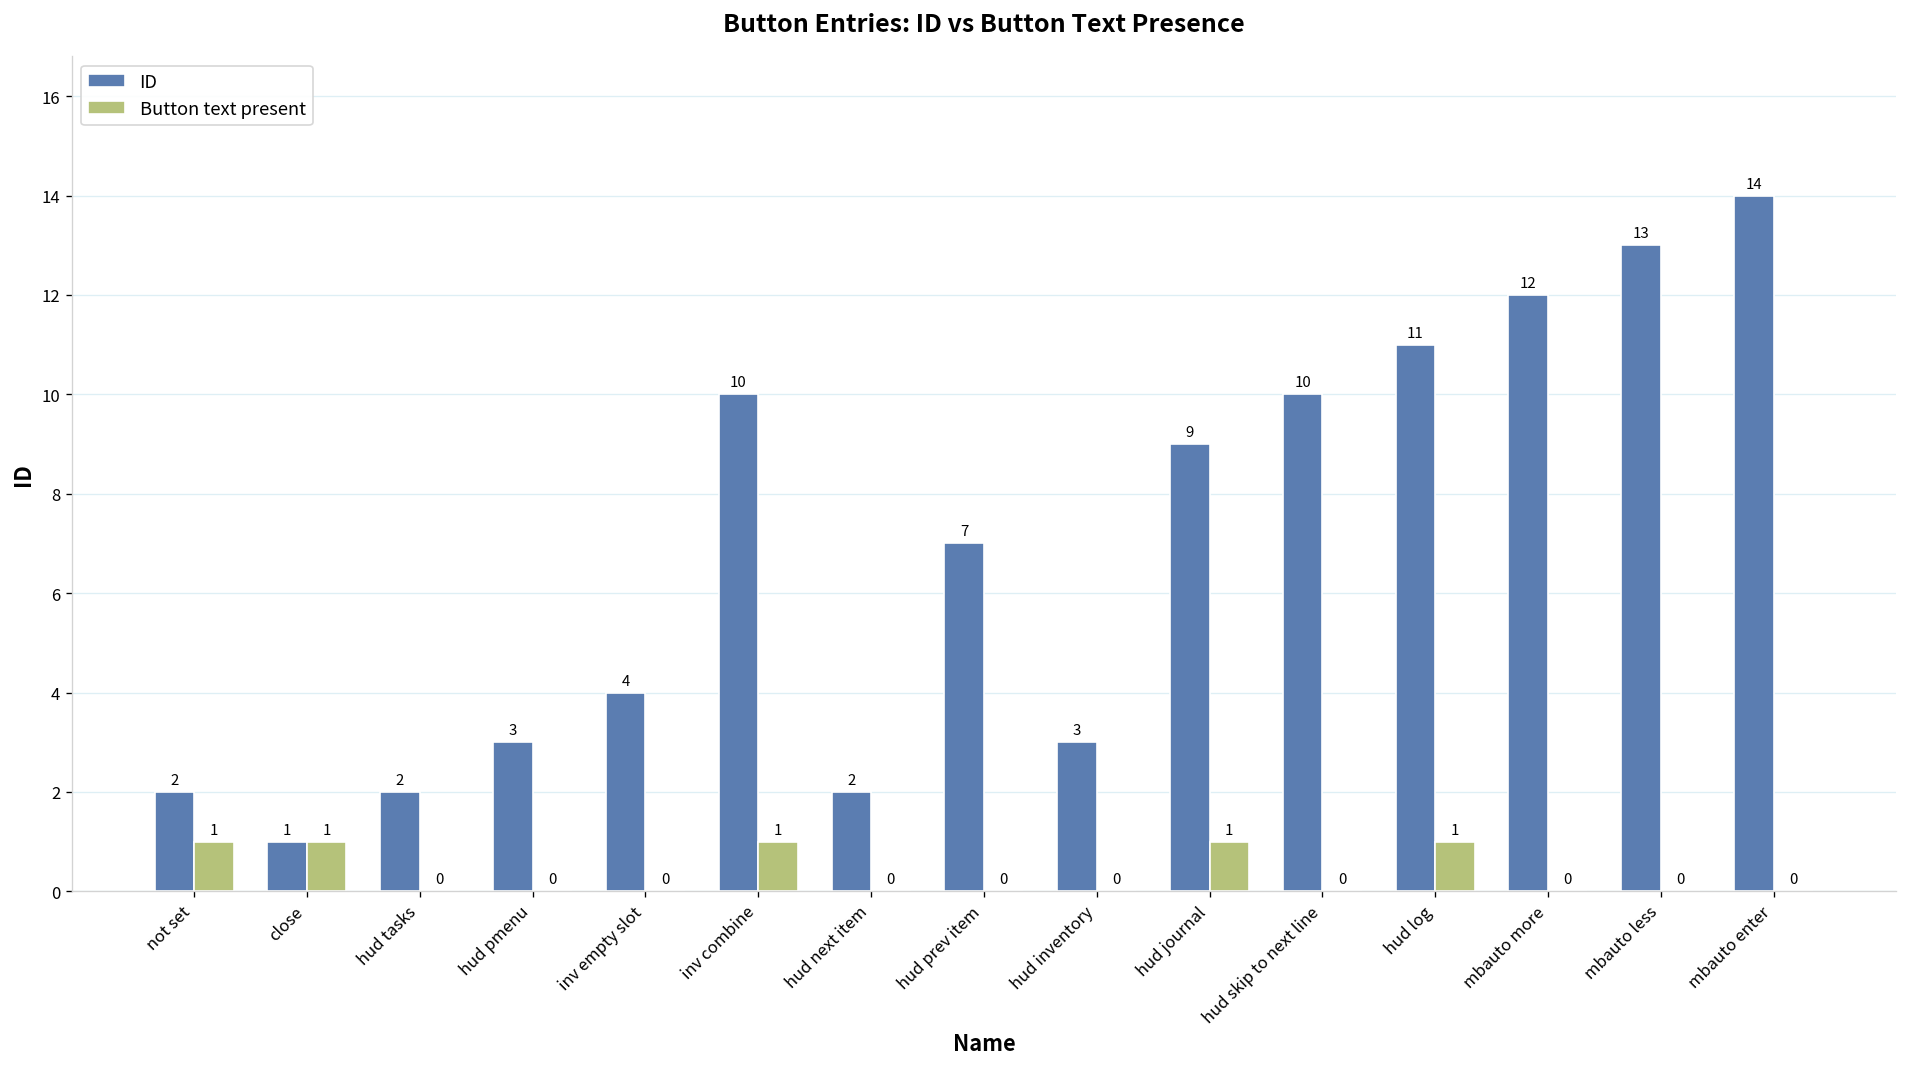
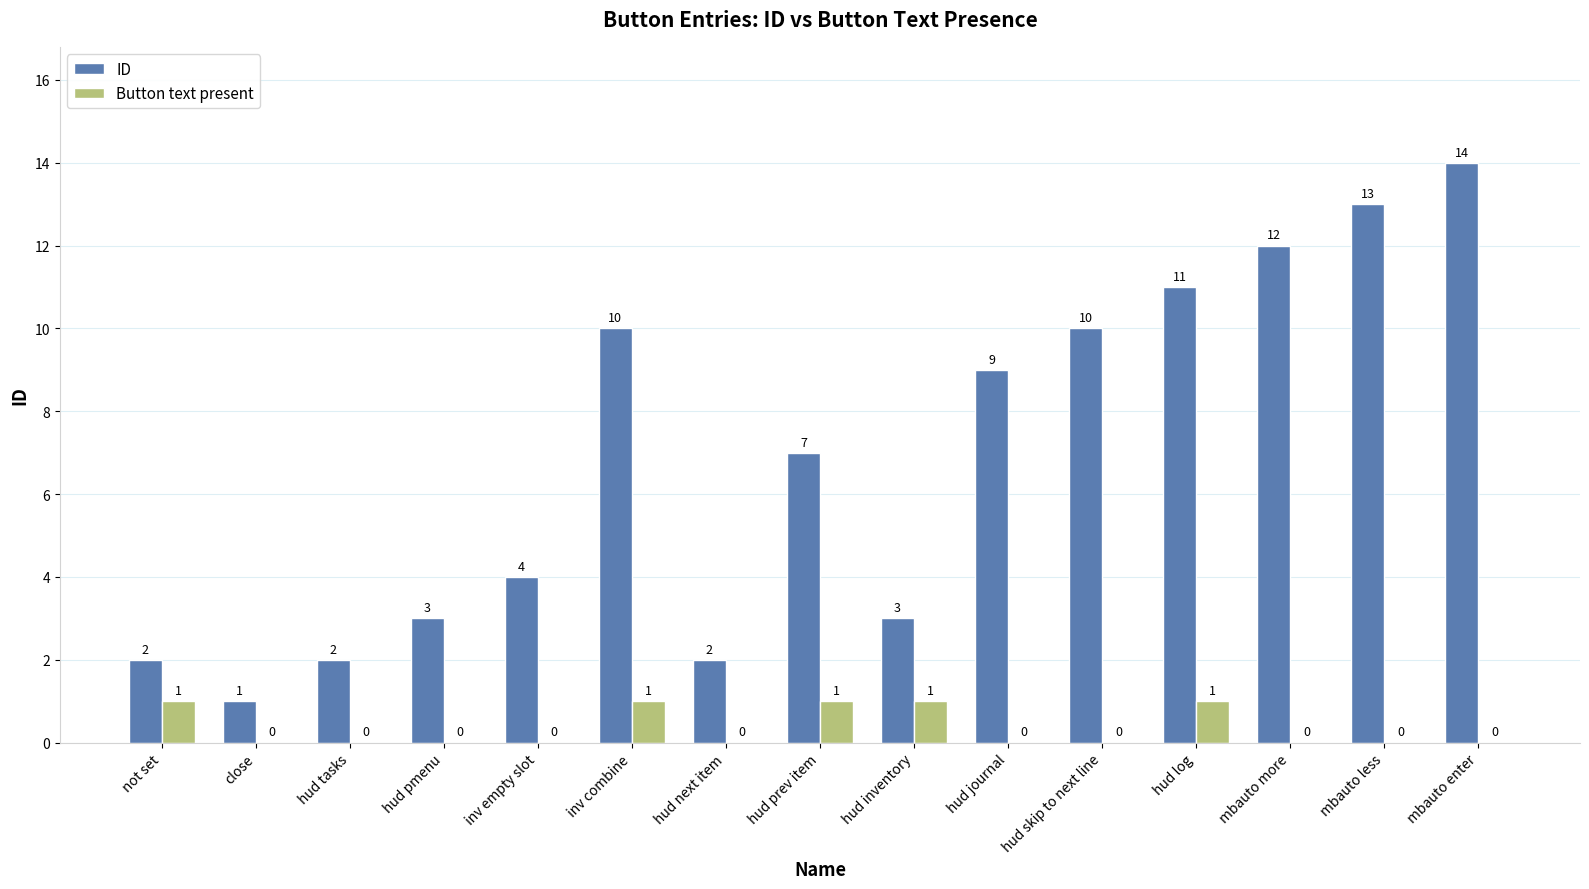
  {
    "ID": {
      "not set": 2,
      "close": 1,
      "hud tasks": 2,
      "hud pmenu": 3,
      "inv empty slot": 4,
      "inv combine": 10,
      "hud next item": 2,
      "hud prev item": 7,
      "hud inventory": 3,
      "hud journal": 9,
      "hud skip to next line": 10,
      "hud log": 11,
      "mbauto more": 12,
      "mbauto less": 13,
      "mbauto enter": 14
    },
    "Button text present": {
      "not set": 1,
-     "close": 1,
+     "close": 0,
      "hud tasks": 0,
      "hud pmenu": 0,
      "inv empty slot": 0,
      "inv combine": 1,
      "hud next item": 0,
-     "hud prev item": 0,
-     "hud inventory": 0,
-     "hud journal": 1,
+     "hud prev item": 1,
+     "hud inventory": 1,
+     "hud journal": 0,
      "hud skip to next line": 0,
      "hud log": 1,
      "mbauto more": 0,
      "mbauto less": 0,
      "mbauto enter": 0
    }
  }
